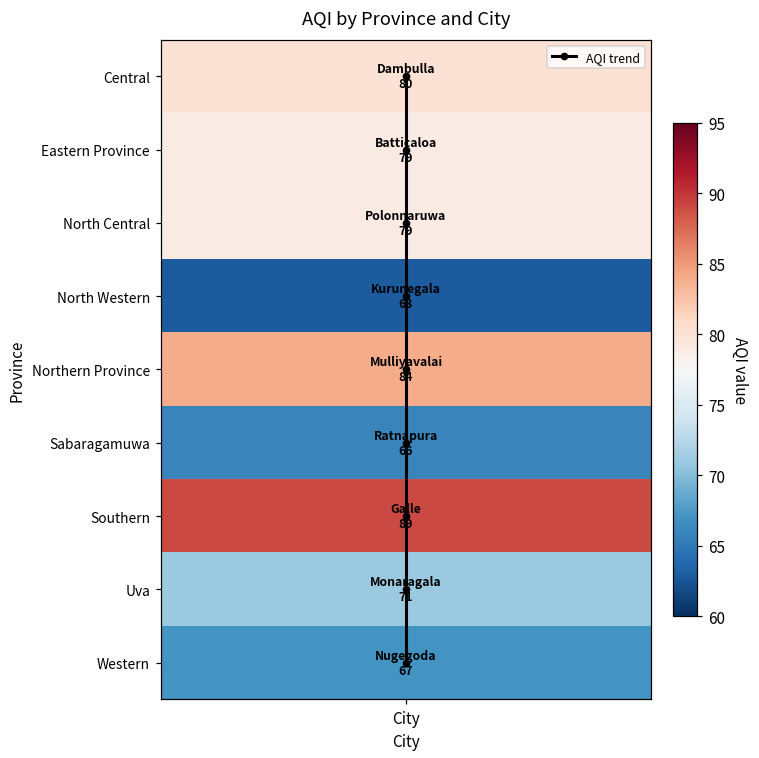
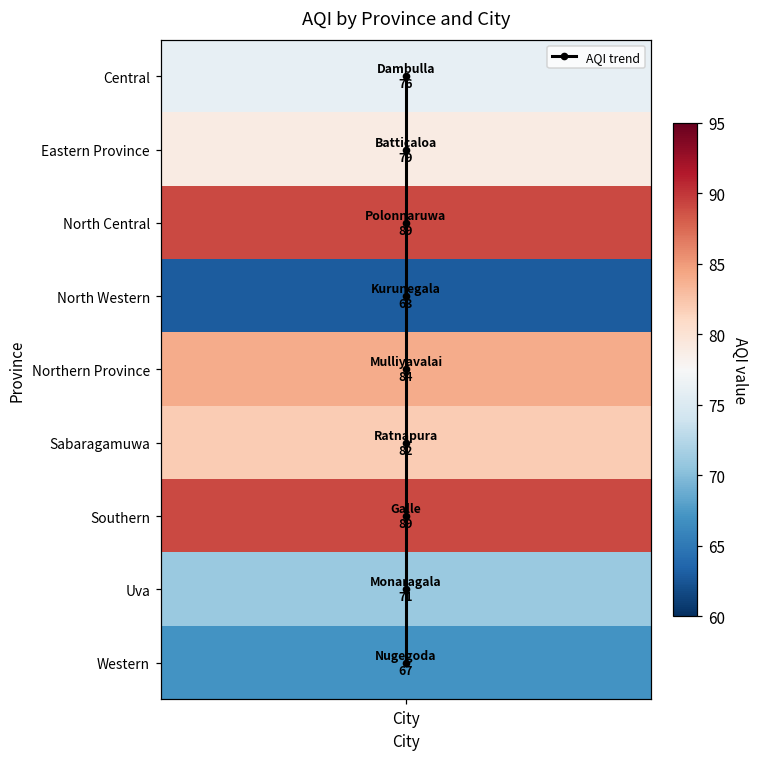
  {
    "Central": {
-     "City": 80
+     "City": 76
    },
    "North Central": {
-     "City": 79
+     "City": 89
    },
    "Sabaragamuwa": {
-     "City": 66
+     "City": 82
    }
  }
